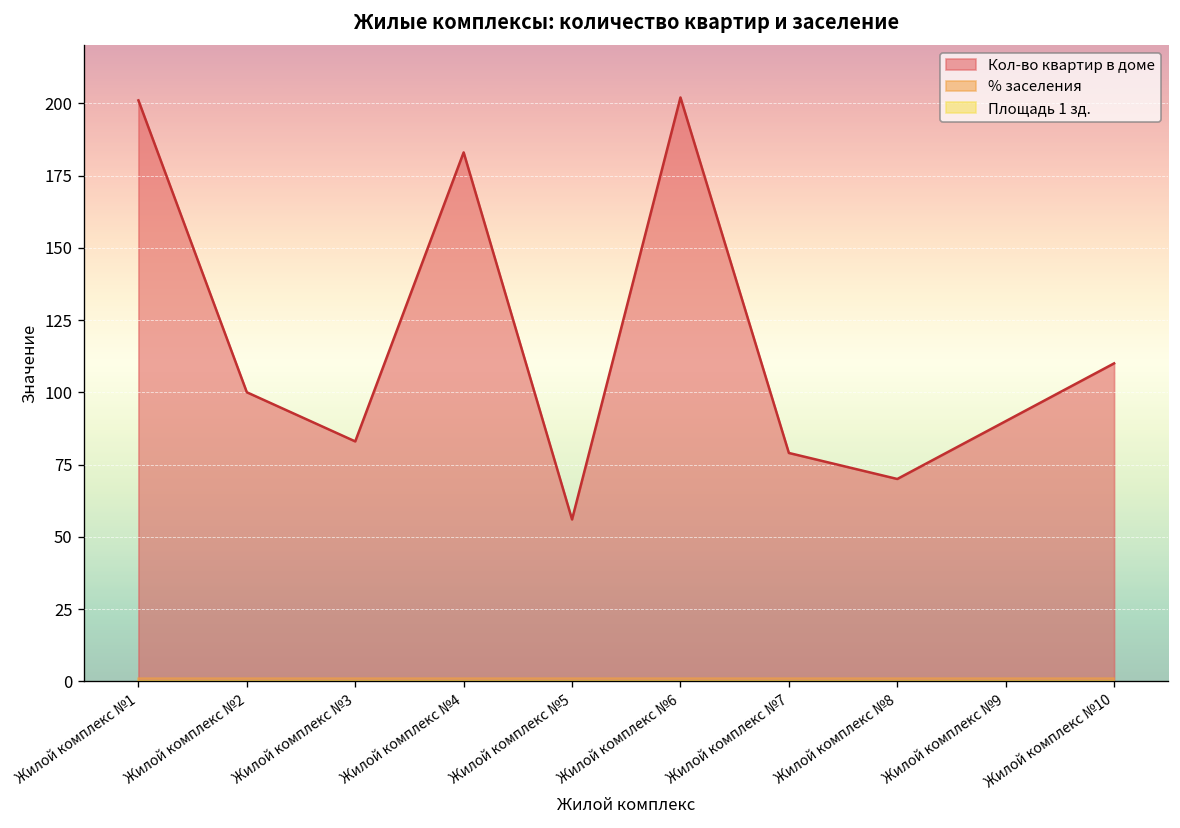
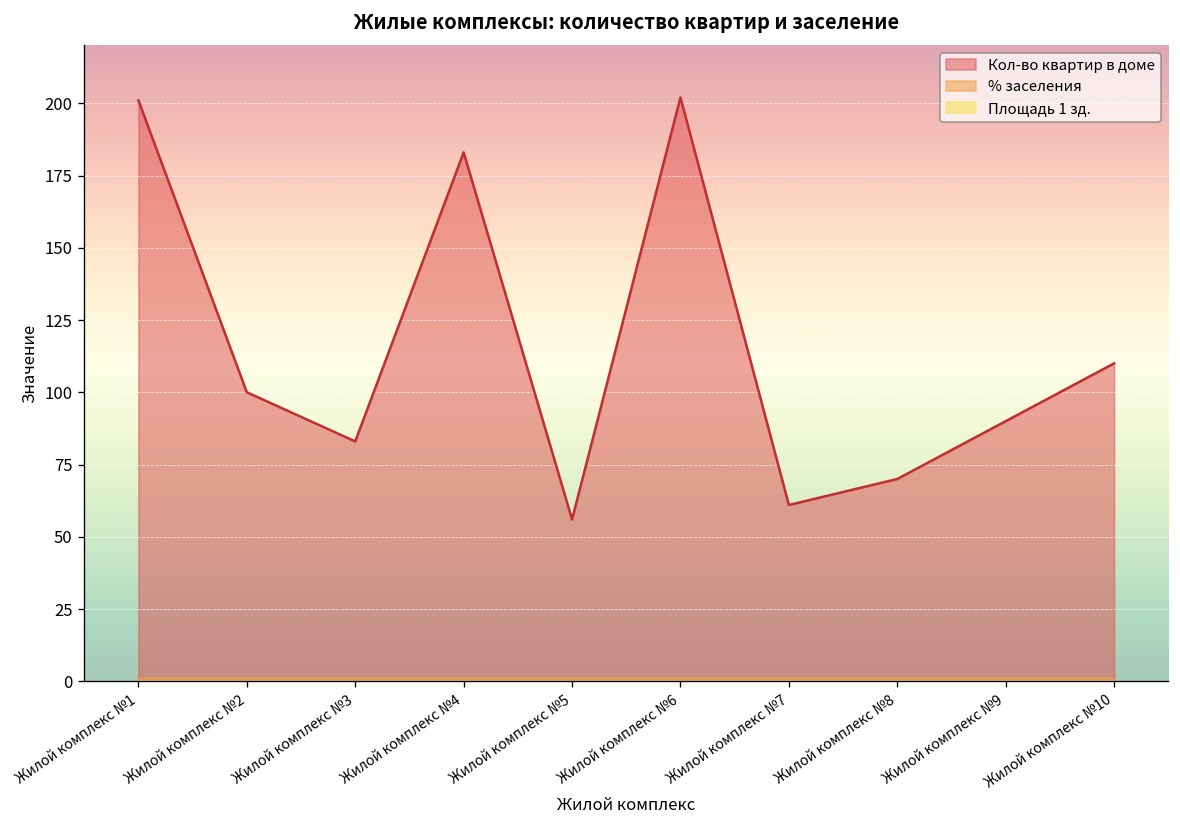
  {
    "Кол-во квартир в доме": {
      "Жилой комплекс №1": 201,
      "Жилой комплекс №2": 100,
      "Жилой комплекс №3": 83,
      "Жилой комплекс №4": 183,
      "Жилой комплекс №5": 56,
      "Жилой комплекс №6": 202,
-     "Жилой комплекс №7": 79,
+     "Жилой комплекс №7": 61,
      "Жилой комплекс №8": 70,
      "Жилой комплекс №9": 90,
      "Жилой комплекс №10": 110
    }
  }
